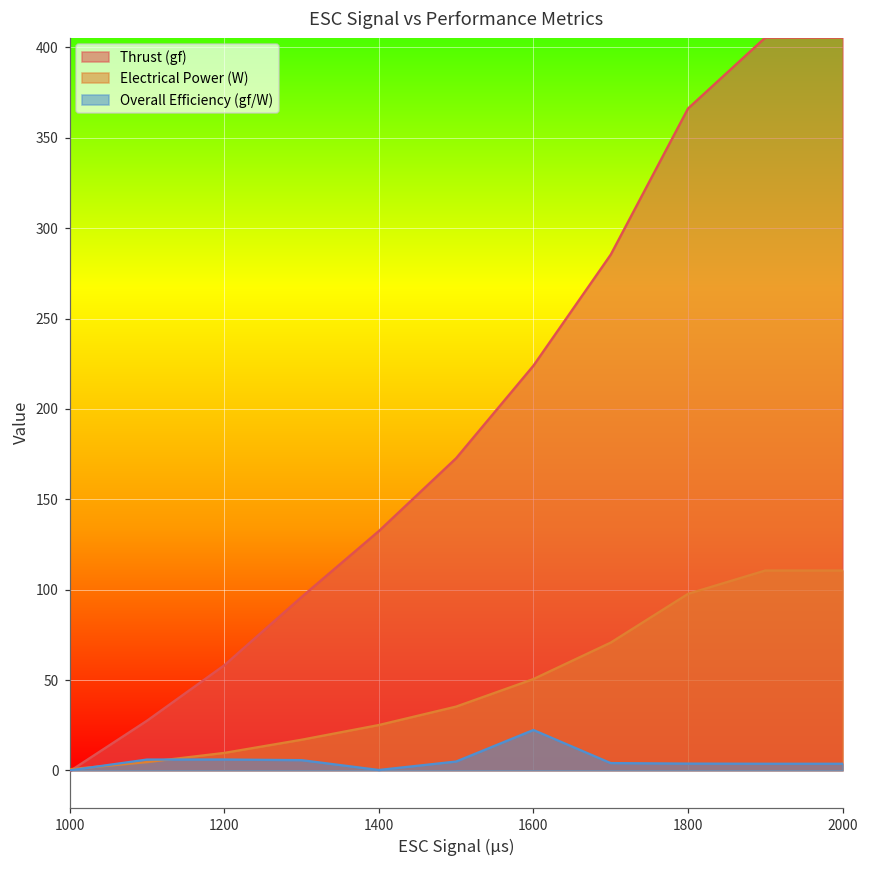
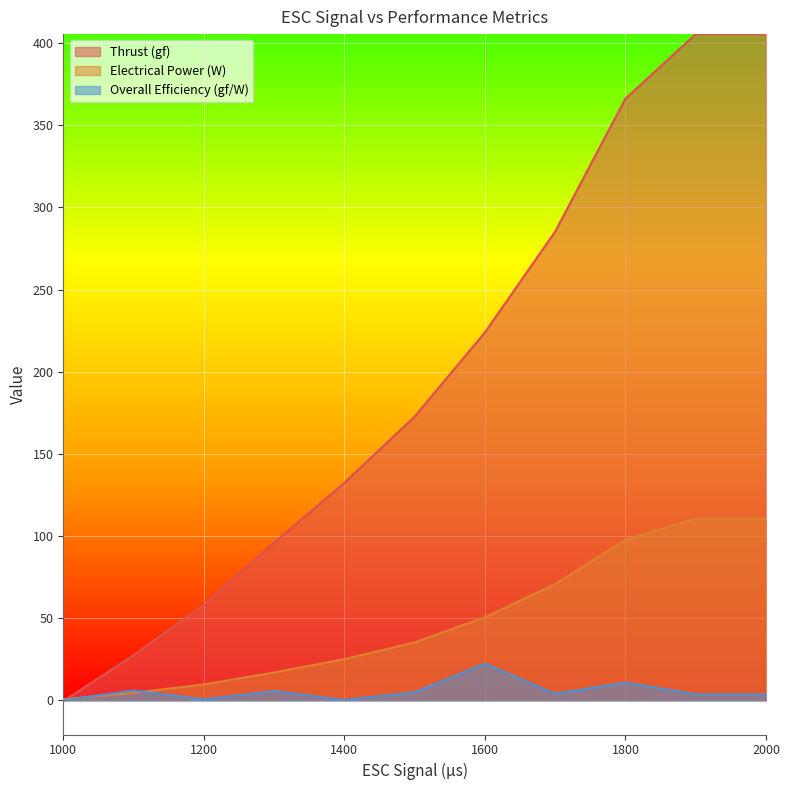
  {
    "Overall Efficiency (gf/W)": {
-     "1200": 6,
+     "1200": 1,
      "1400": 0,
      "1600": 22,
-     "1800": 4,
+     "1800": 11,
      "2000": 4
    }
  }
